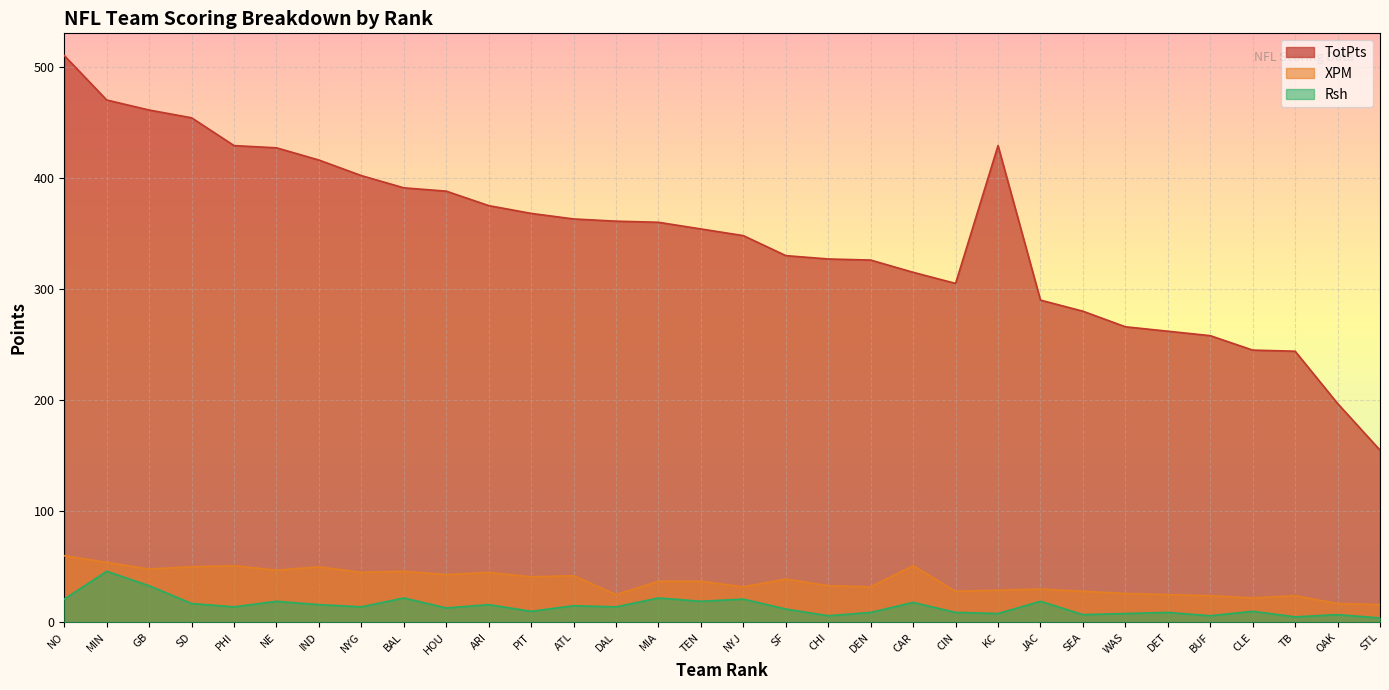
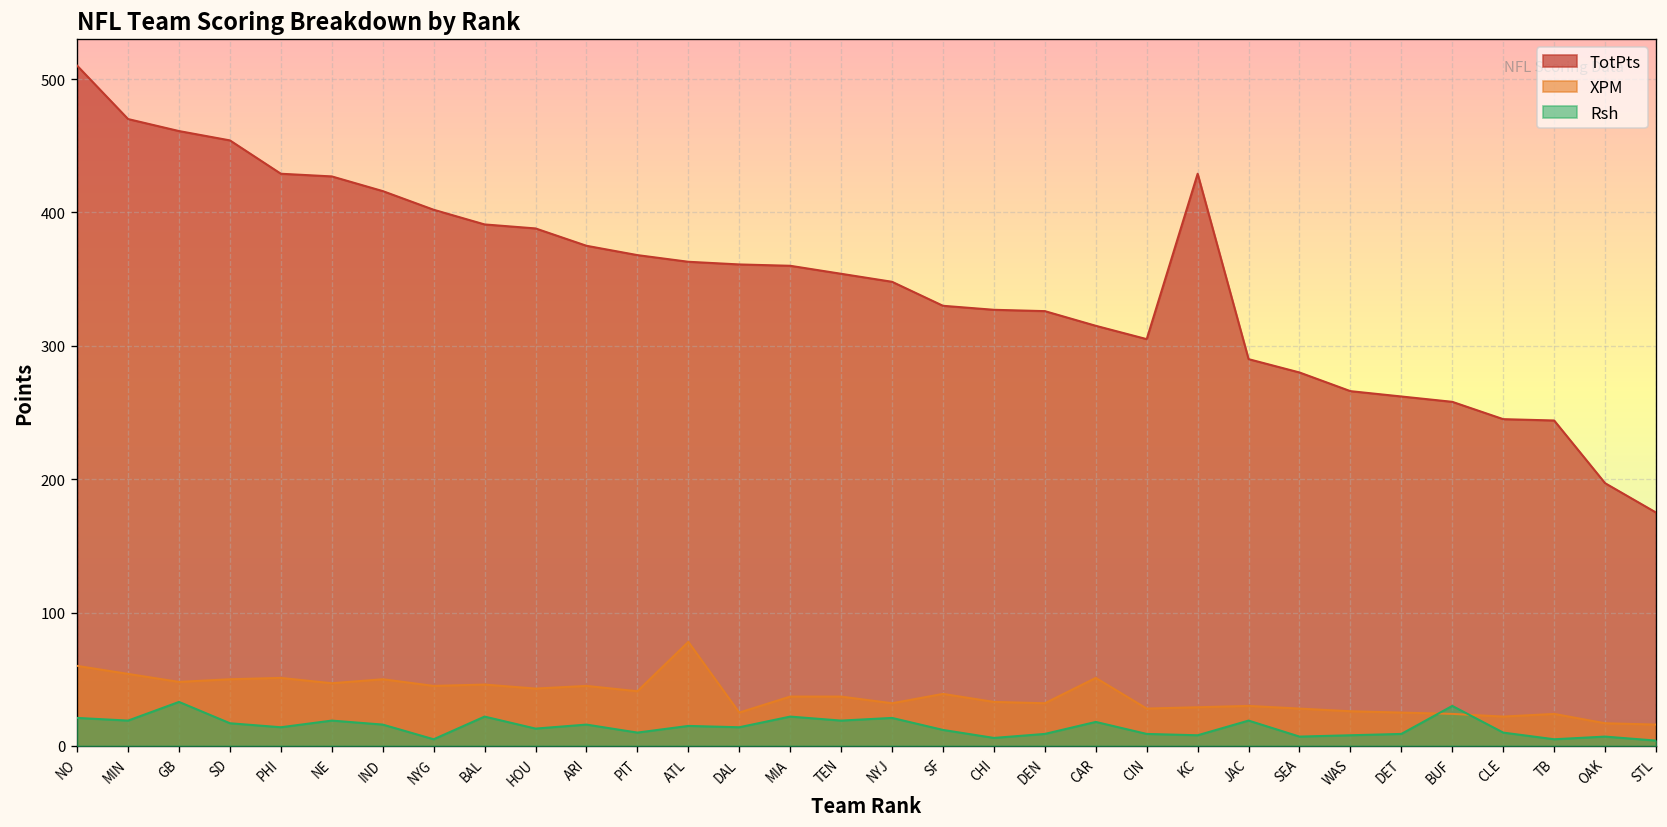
  {
    "TotPts": {
      "NO": 510,
      "MIN": 470,
      "GB": 461,
      "SD": 454,
      "PHI": 429,
      "NE": 427,
      "IND": 416,
      "NYG": 402,
      "BAL": 391,
      "HOU": 388,
      "ARI": 375,
      "PIT": 368,
      "ATL": 363,
      "DAL": 361,
      "MIA": 360,
      "TEN": 354,
      "NYJ": 348,
      "SF": 330,
      "CHI": 327,
      "DEN": 326,
      "CAR": 315,
      "CIN": 305,
      "KC": 429,
      "JAC": 290,
      "SEA": 280,
      "WAS": 266,
      "DET": 262,
      "BUF": 258,
      "CLE": 245,
      "TB": 244,
      "OAK": 197,
-     "STL": 155
+     "STL": 175
    },
    "XPM": {
      "NO": 60,
      "MIN": 54,
      "GB": 48,
      "SD": 50,
      "PHI": 51,
      "NE": 47,
      "IND": 50,
      "NYG": 45,
      "BAL": 46,
      "HOU": 43,
      "ARI": 45,
      "PIT": 41,
-     "ATL": 42,
+     "ATL": 78,
      "DAL": 25,
      "MIA": 37,
      "TEN": 37,
      "NYJ": 32,
      "SF": 39,
      "CHI": 33,
      "DEN": 32,
      "CAR": 51,
      "CIN": 28,
      "KC": 29,
      "JAC": 30,
      "SEA": 28,
      "WAS": 26,
      "DET": 25,
      "BUF": 24,
      "CLE": 22,
      "TB": 24,
      "OAK": 17,
      "STL": 16
    },
    "Rsh": {
      "NO": 21,
-     "MIN": 46,
+     "MIN": 19,
      "GB": 33,
      "SD": 17,
      "PHI": 14,
      "NE": 19,
      "IND": 16,
-     "NYG": 14,
+     "NYG": 5,
      "BAL": 22,
      "HOU": 13,
      "ARI": 16,
      "PIT": 10,
      "ATL": 15,
      "DAL": 14,
      "MIA": 22,
      "TEN": 19,
      "NYJ": 21,
      "SF": 12,
      "CHI": 6,
      "DEN": 9,
      "CAR": 18,
      "CIN": 9,
      "KC": 8,
      "JAC": 19,
      "SEA": 7,
      "WAS": 8,
      "DET": 9,
-     "BUF": 6,
+     "BUF": 30,
      "CLE": 10,
      "TB": 5,
      "OAK": 7,
      "STL": 4
    }
  }
